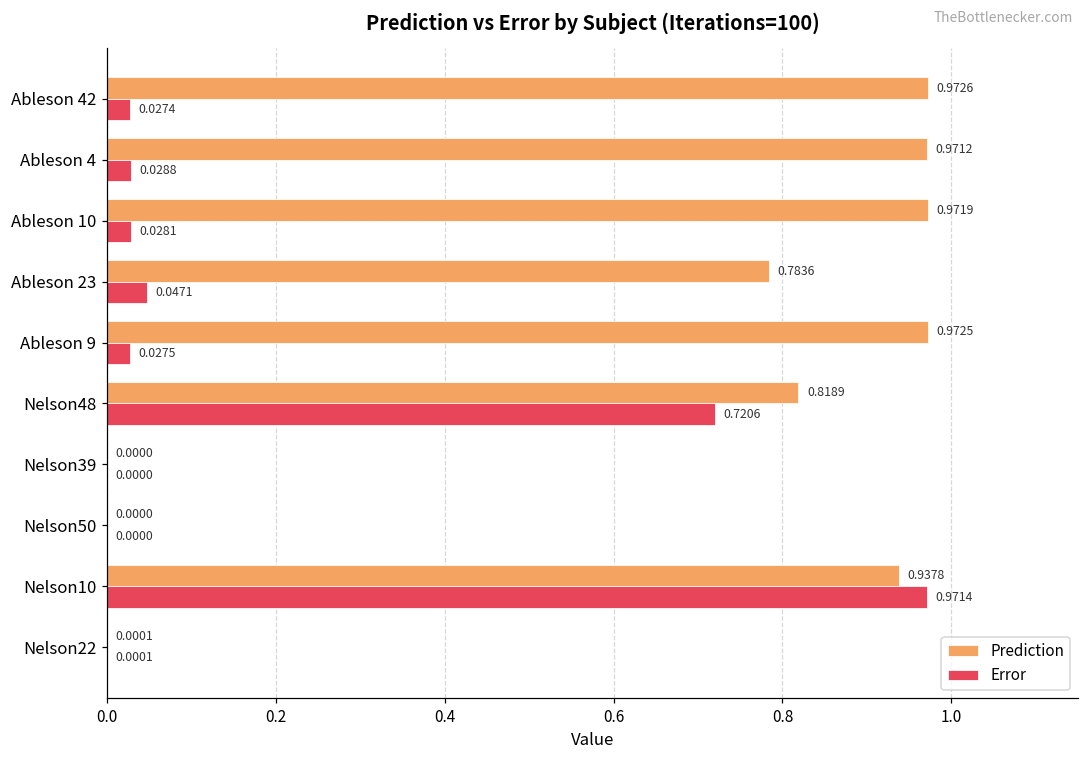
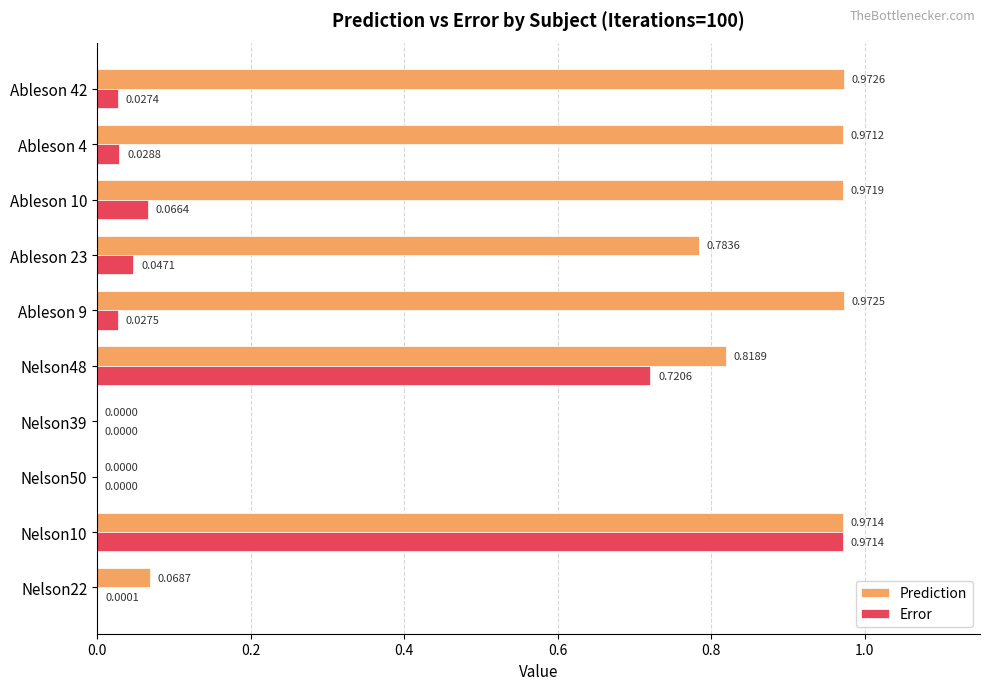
  {
    "Prediction": {
      "Ableson 42": 0.9726,
      "Ableson 4": 0.9712,
      "Ableson 10": 0.9719,
      "Ableson 23": 0.7836,
      "Ableson 9": 0.9725,
      "Nelson48": 0.8189,
      "Nelson39": 0.0000,
      "Nelson50": 0.0000,
-     "Nelson10": 0.9378,
-     "Nelson22": 0.0001
+     "Nelson10": 0.9714,
+     "Nelson22": 0.0687
    },
    "Error": {
      "Ableson 42": 0.0274,
      "Ableson 4": 0.0288,
-     "Ableson 10": 0.0281,
+     "Ableson 10": 0.0664,
      "Ableson 23": 0.0471,
      "Ableson 9": 0.0275,
      "Nelson48": 0.7206,
      "Nelson39": 0.0000,
      "Nelson50": 0.0000,
      "Nelson10": 0.9714,
      "Nelson22": 0.0001
    }
  }
